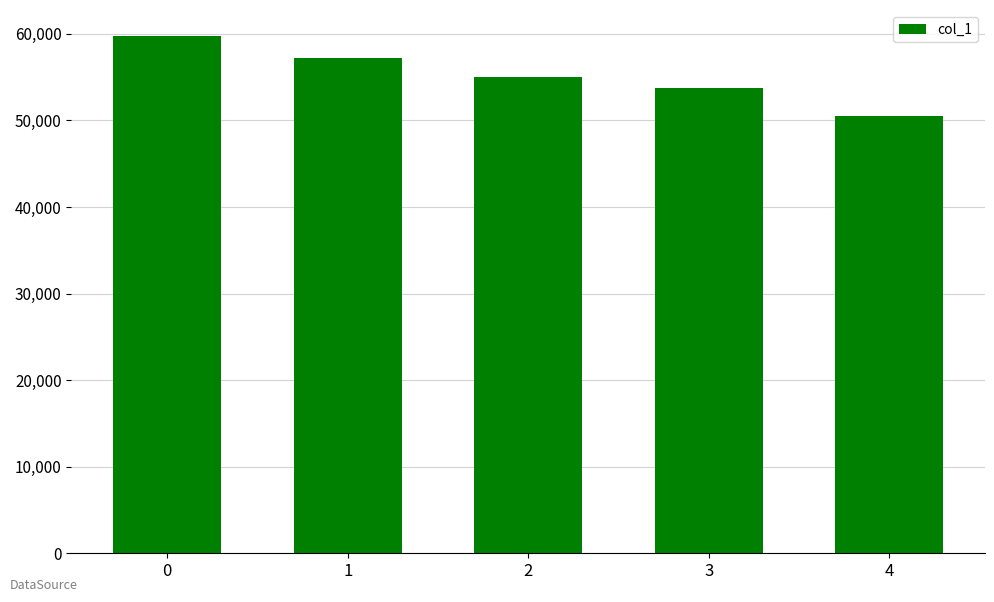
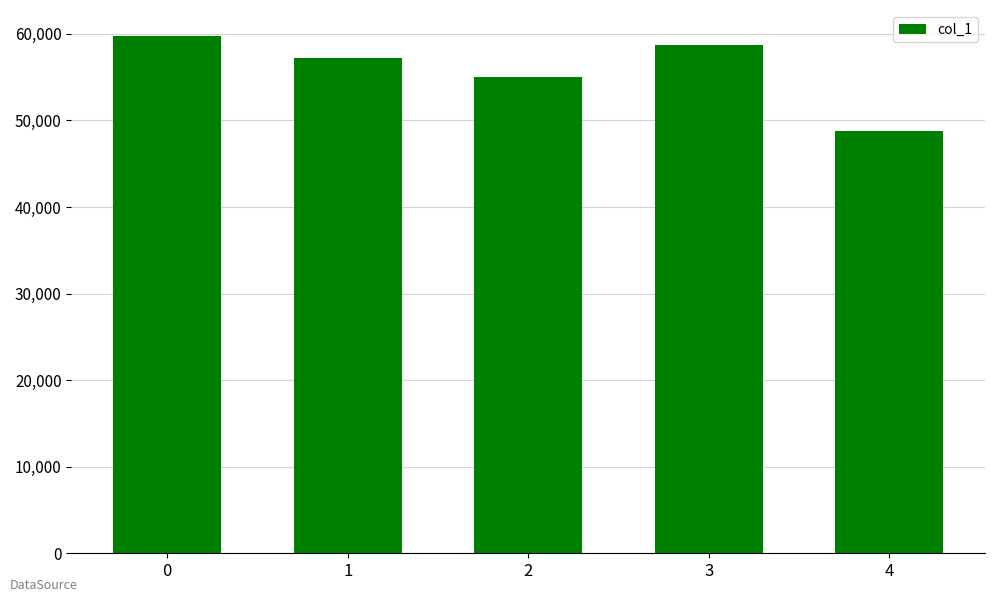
  {
    "0": "60,000",
    "1": "57,000",
    "2": "55,000",
-   "3": "54,000",
-   "4": "50,000"
+   "3": "59,000",
+   "4": "49,000"
  }
